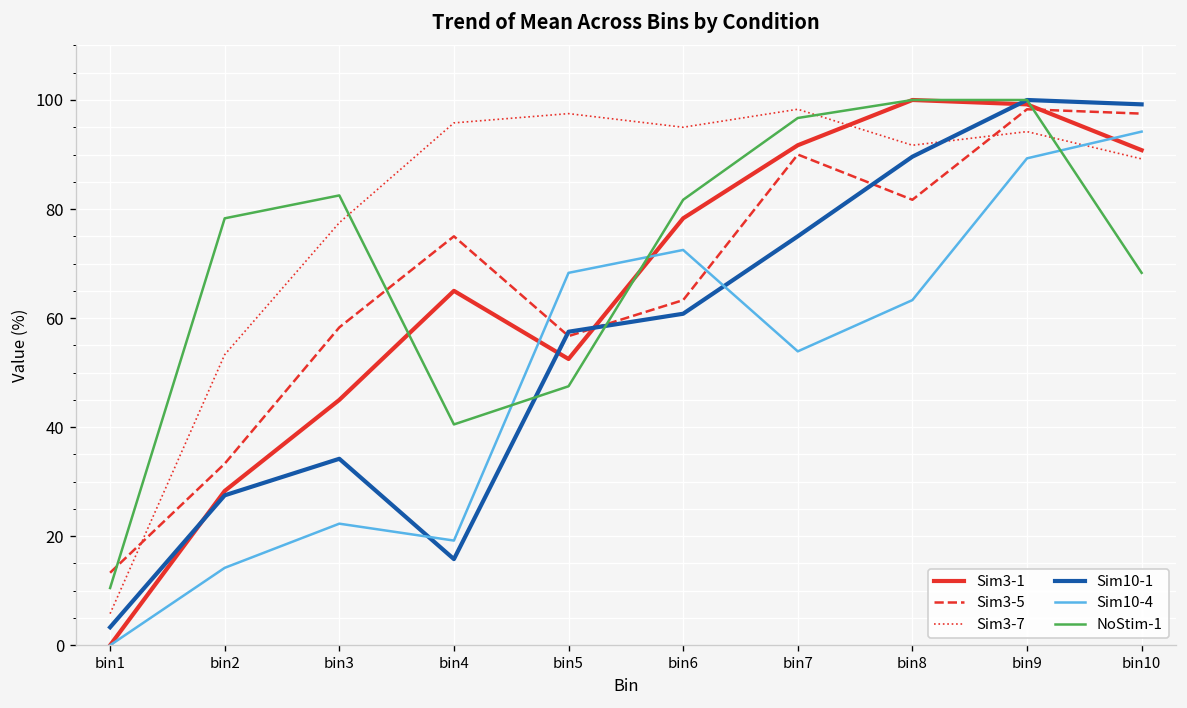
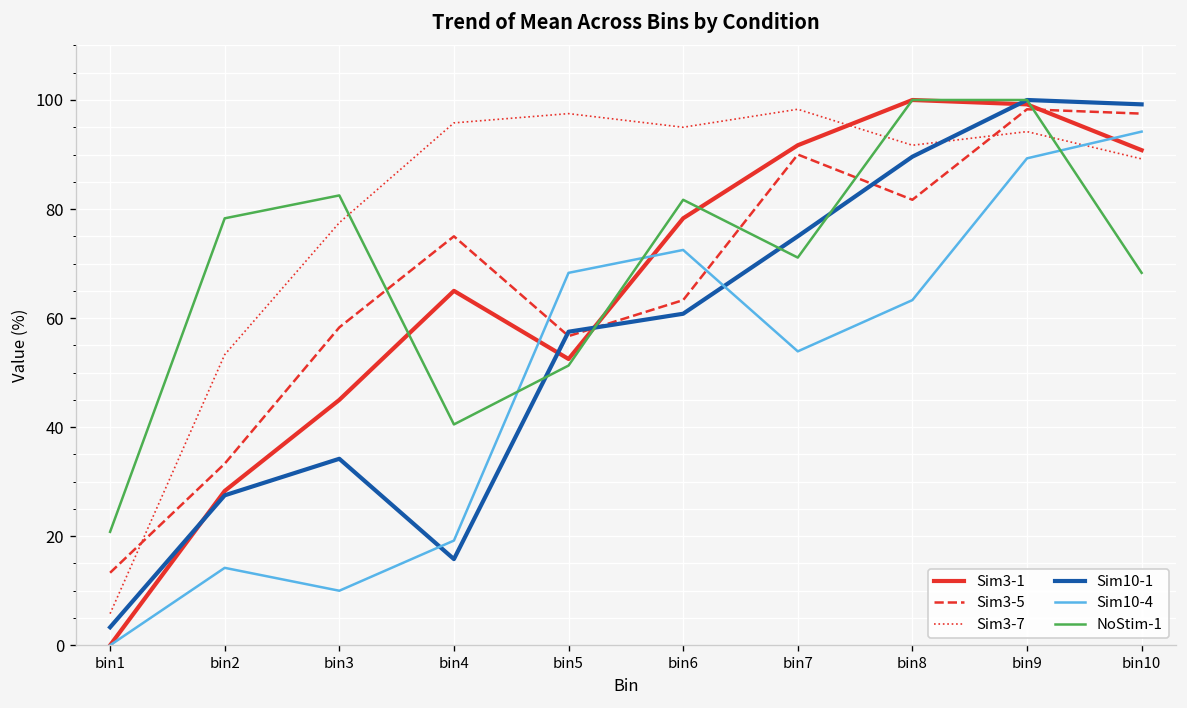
  {
    "Sim10-1": {
      "bin1": 3,
      "bin2": 28,
      "bin3": 34,
      "bin4": 16,
      "bin5": 58,
      "bin6": 61,
      "bin7": 75,
      "bin8": 90,
      "bin10": 99
    },
    "Sim10-4": {
      "bin2": 14,
-     "bin3": 22,
+     "bin3": 10,
      "bin4": 19,
      "bin5": 68,
      "bin6": 73,
      "bin7": 54,
      "bin8": 63,
      "bin9": 89,
      "bin10": 94
    },
    "NoStim-1": {
-     "bin1": 11,
+     "bin1": 21,
      "bin2": 78,
      "bin3": 83,
      "bin4": 41,
-     "bin5": 48,
+     "bin5": 51,
      "bin6": 82,
-     "bin7": 97,
+     "bin7": 71,
      "bin10": 68
    }
  }
